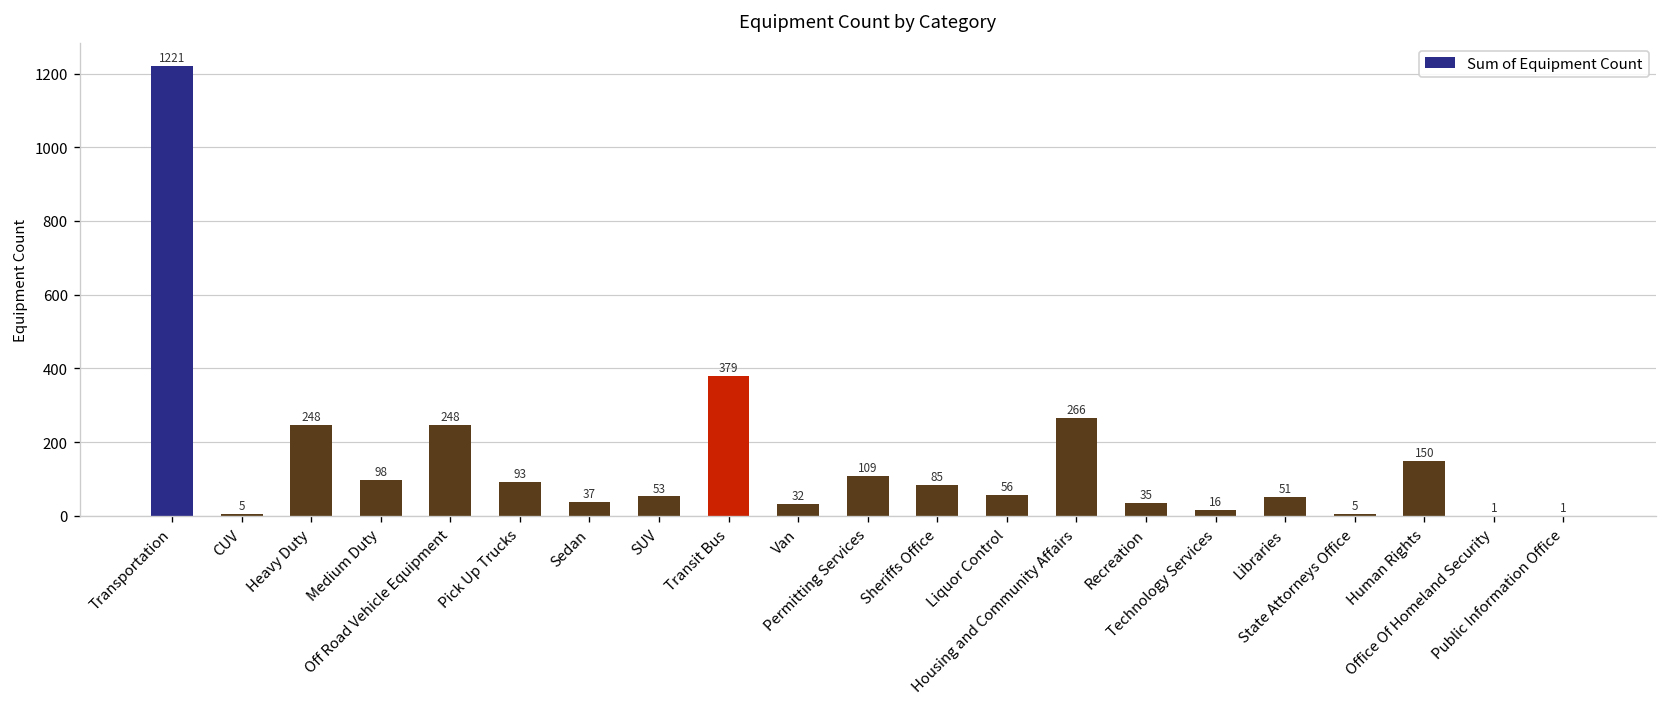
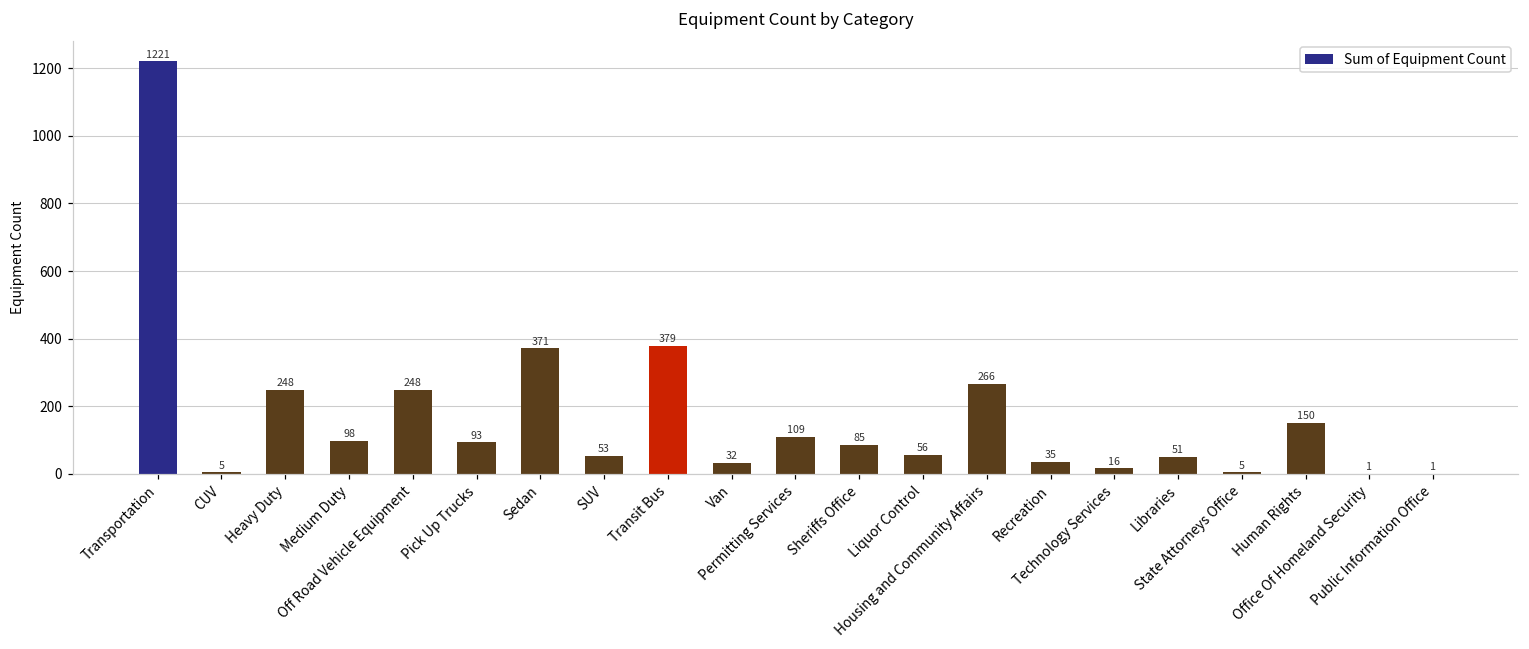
  {
    "Transportation": 1221,
    "CUV": 5,
    "Heavy Duty": 248,
    "Medium Duty": 98,
    "Off Road Vehicle Equipment": 248,
    "Pick Up Trucks": 93,
-   "Sedan": 37,
+   "Sedan": 371,
    "SUV": 53,
    "Transit Bus": 379,
    "Van": 32,
    "Permitting Services": 109,
    "Sheriffs Office": 85,
    "Liquor Control": 56,
    "Housing and Community Affairs": 266,
    "Recreation": 35,
    "Technology Services": 16,
    "Libraries": 51,
    "State Attorneys Office": 5,
    "Human Rights": 150,
    "Office Of Homeland Security": 1,
    "Public Information Office": 1
  }
